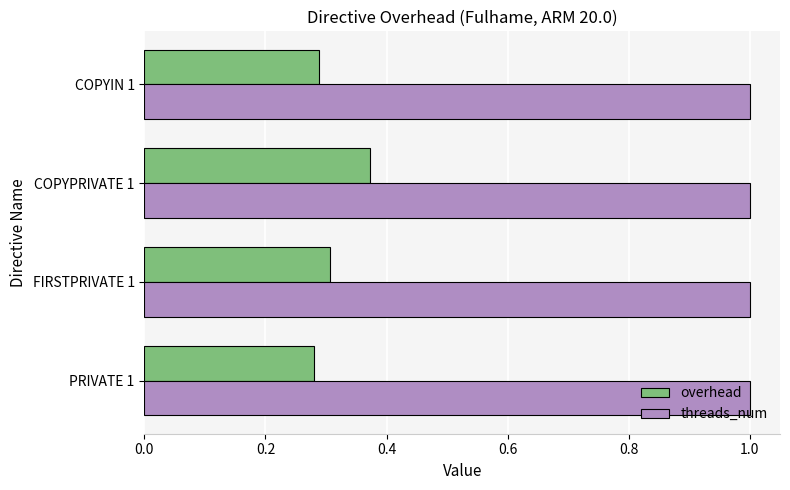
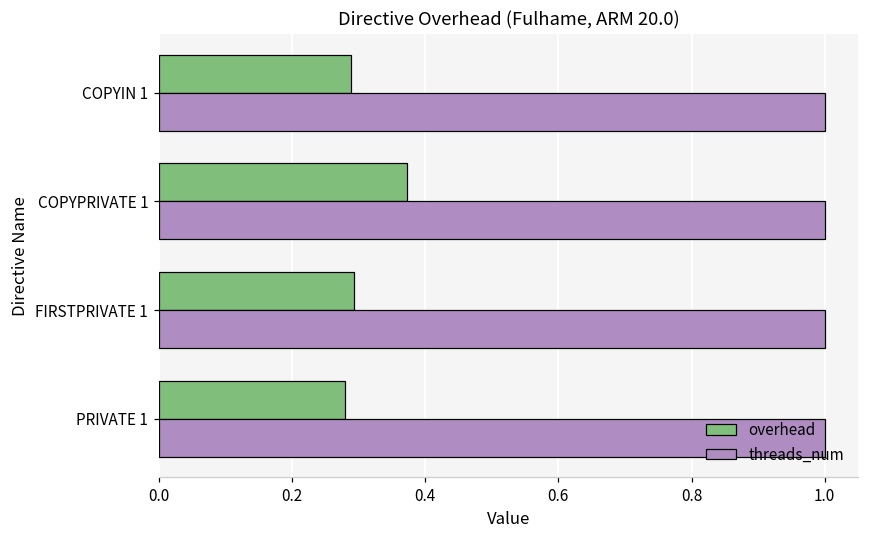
  {
    "overhead": {
      "COPYIN 1": 0.29,
      "COPYPRIVATE 1": 0.37,
-     "FIRSTPRIVATE 1": 0.31,
+     "FIRSTPRIVATE 1": 0.29,
      "PRIVATE 1": 0.28
    },
    "threads_num": {
      "COPYIN 1": 1.00,
      "COPYPRIVATE 1": 1.00,
      "FIRSTPRIVATE 1": 1.00,
      "PRIVATE 1": 1.00
    }
  }
